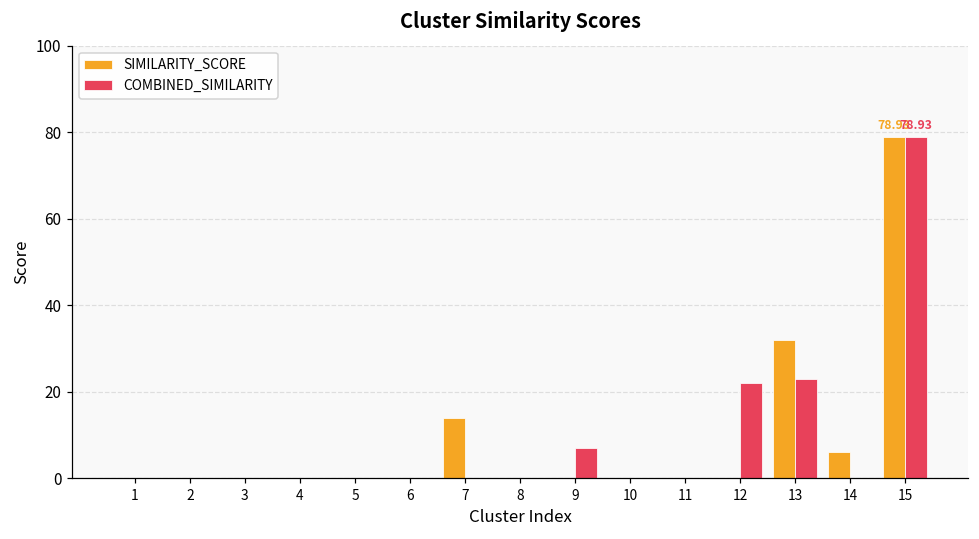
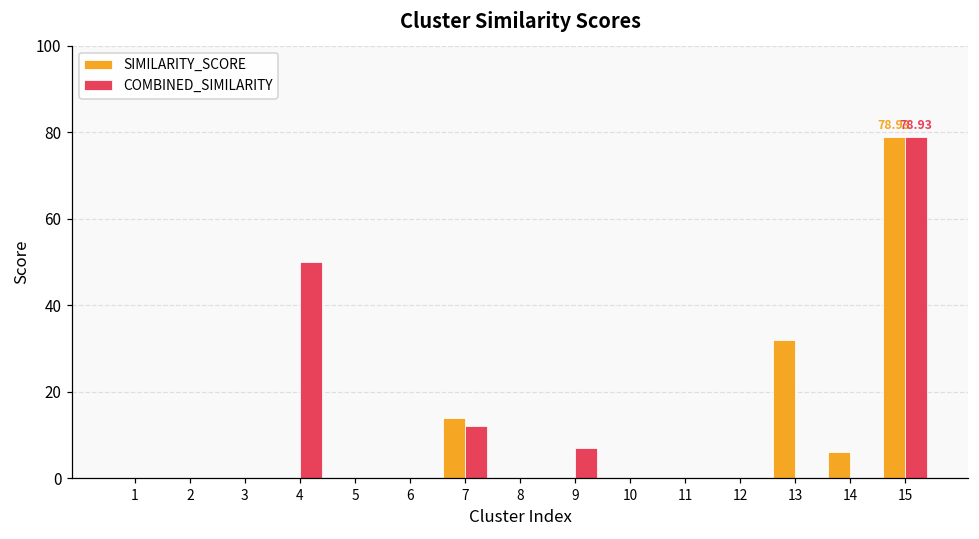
  {
    "SIMILARITY_SCORE": {
      "1": 0,
      "2": 0,
      "3": 0,
      "4": 0,
      "5": 0,
      "6": 0,
      "7": 14,
      "8": 0,
      "9": 0,
      "10": 0,
      "11": 0,
      "12": 0,
      "13": 32,
      "14": 6
    },
    "COMBINED_SIMILARITY": {
      "1": 0,
      "2": 0,
      "3": 0,
-     "4": 0,
+     "4": 50,
      "5": 0,
      "6": 0,
-     "7": 0,
+     "7": 12,
      "8": 0,
      "9": 7,
      "10": 0,
      "11": 0,
-     "12": 22,
-     "13": 23,
+     "12": 0,
+     "13": 0,
      "14": 0
    }
  }
